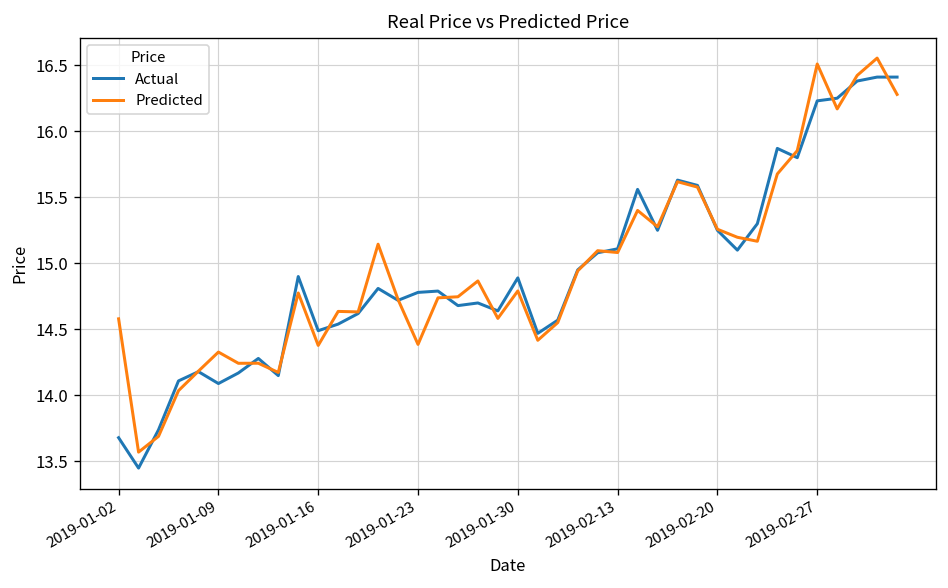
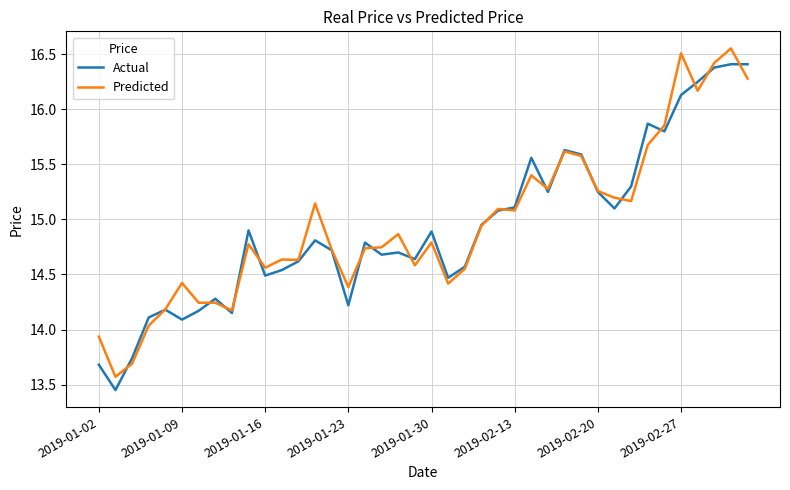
  {
    "Actual": {
      "2019-01-02": 13.68,
      "2019-01-09": 14.09,
      "2019-01-16": 14.49,
-     "2019-01-23": 14.78,
+     "2019-01-23": 14.22,
      "2019-01-30": 14.89,
      "2019-02-13": 15.11,
-     "2019-02-27": 16.23
+     "2019-02-27": 16.13
    },
    "Predicted": {
-     "2019-01-02": 14.58,
-     "2019-01-09": 14.33,
-     "2019-01-16": 14.38,
+     "2019-01-02": 13.94,
+     "2019-01-09": 14.42,
+     "2019-01-16": 14.56,
      "2019-01-23": 14.39,
      "2019-01-30": 14.79,
      "2019-02-13": 15.08,
      "2019-02-27": 16.51
    }
  }
